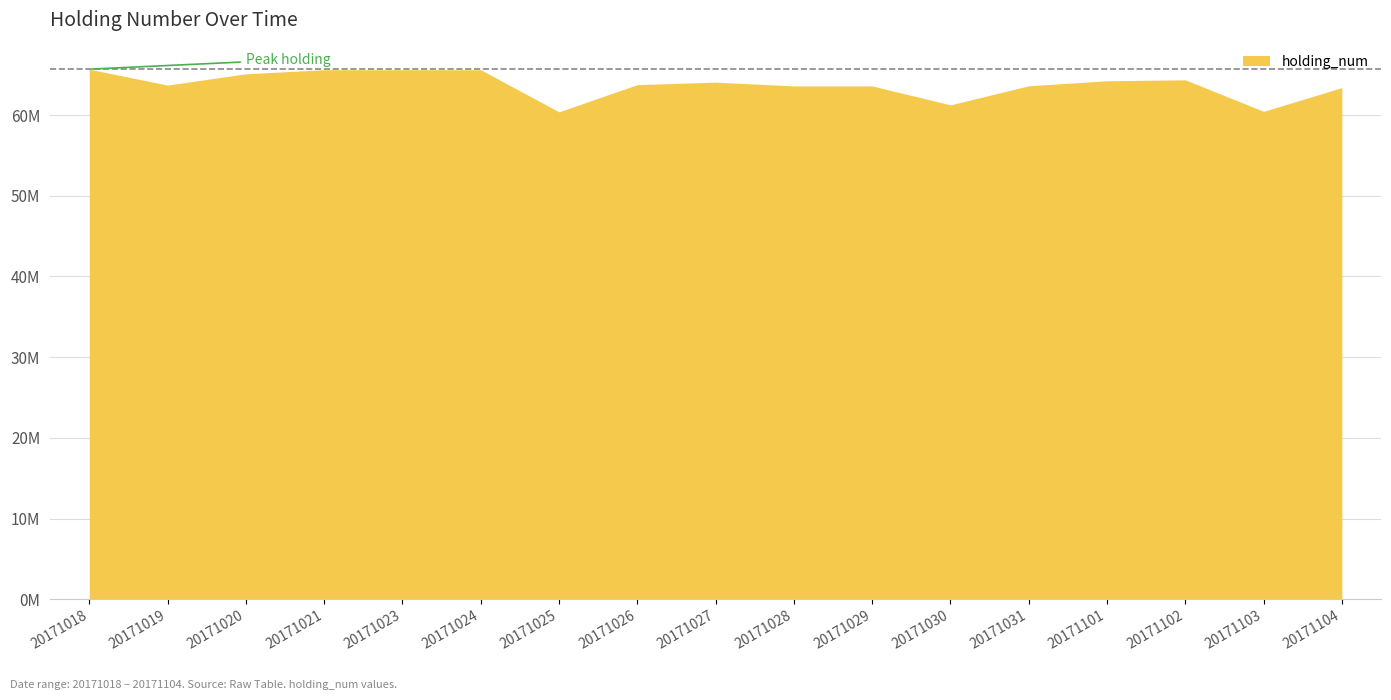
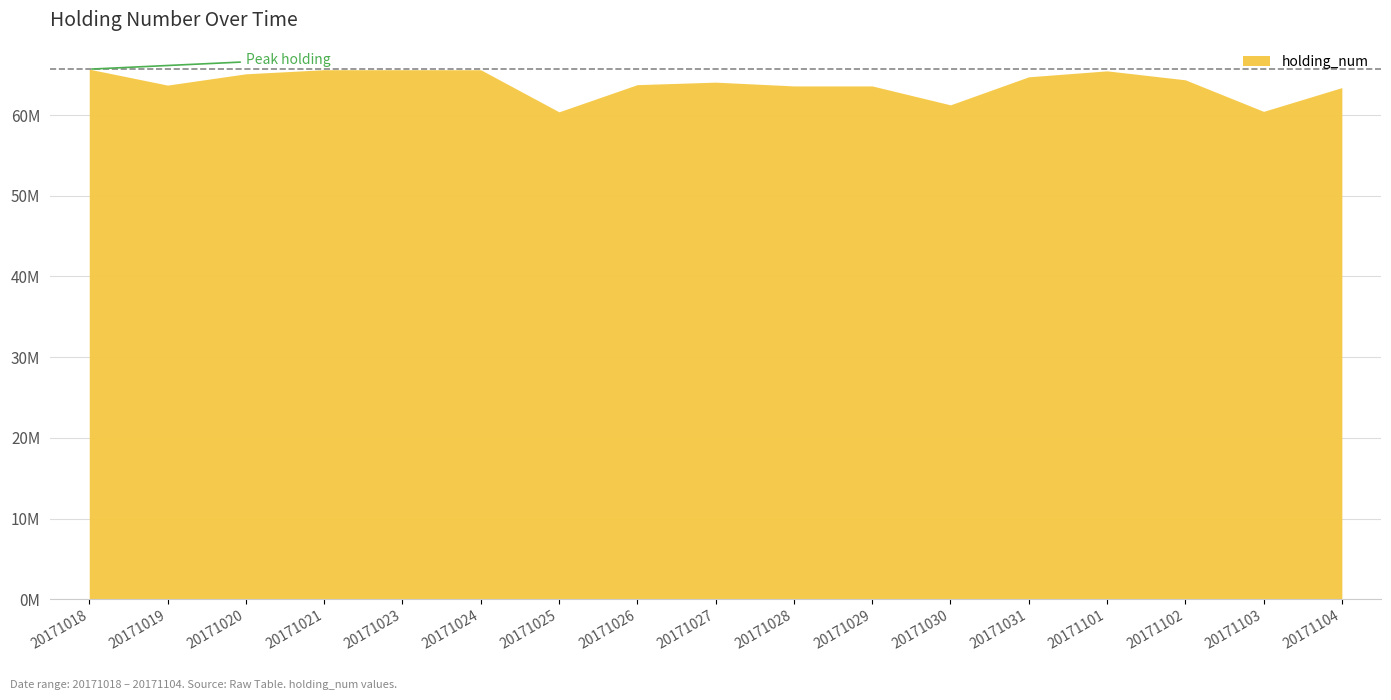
  {
    "20171018": 66000000,
    "20171019": 64000000,
    "20171020": 65000000,
    "20171021": 66000000,
    "20171023": 66000000,
    "20171024": 66000000,
    "20171025": 60000000,
    "20171026": 64000000,
    "20171027": 64000000,
    "20171028": 64000000,
    "20171029": 64000000,
    "20171030": 61000000,
-   "20171031": 64000000,
-   "20171101": 64000000,
+   "20171031": 65000000,
+   "20171101": 65000000,
    "20171102": 64000000,
    "20171103": 60000000,
    "20171104": 63000000
  }
